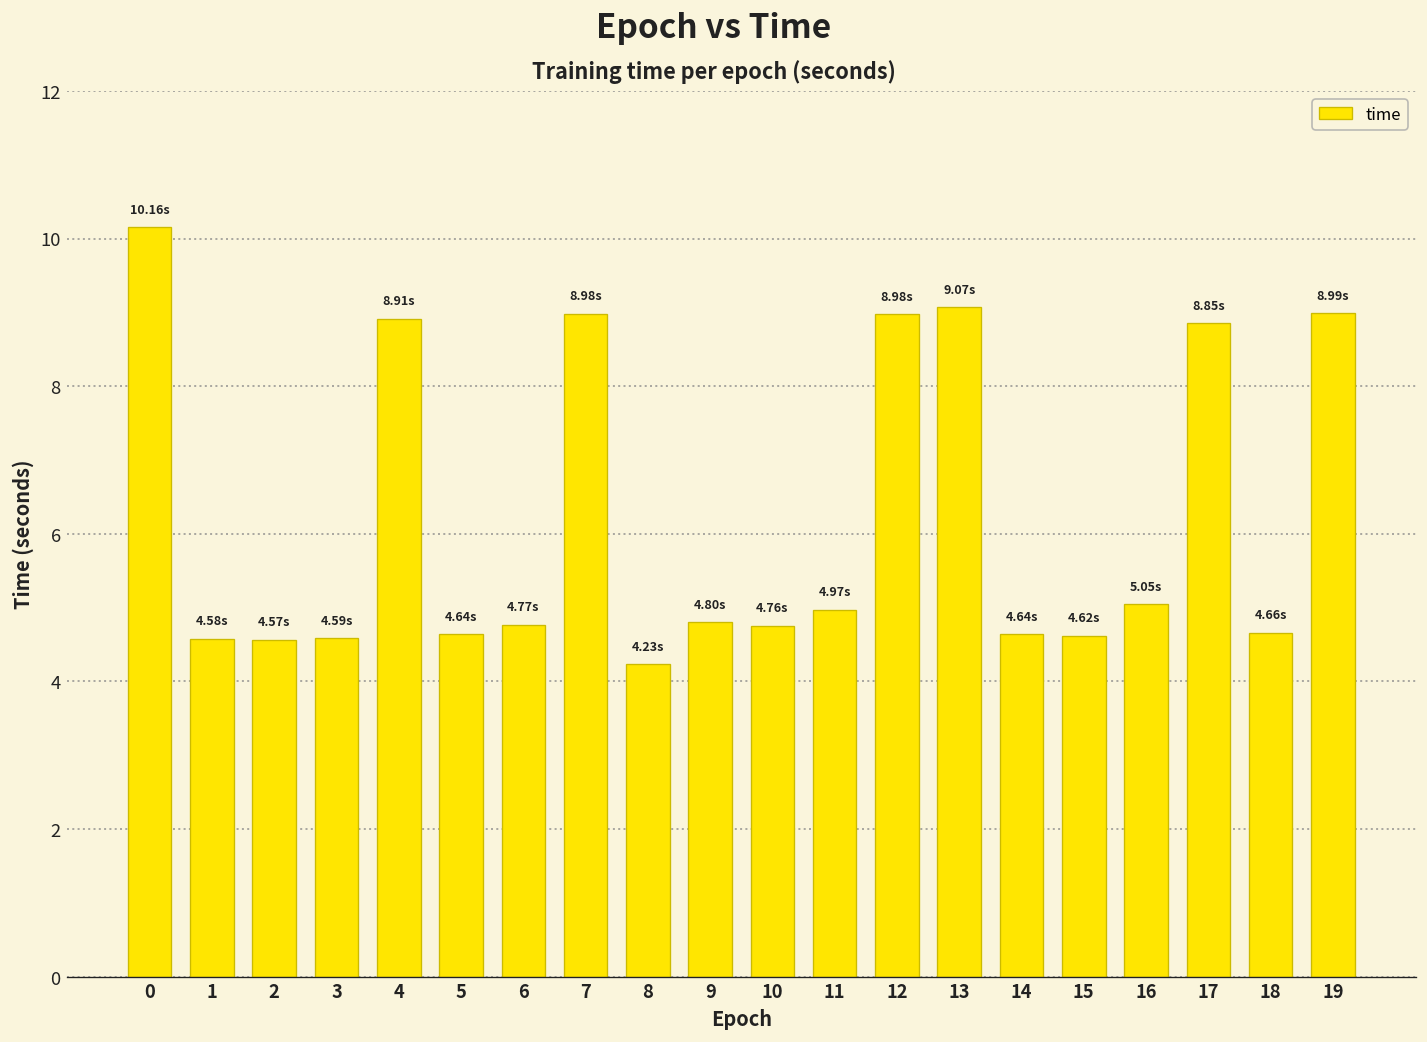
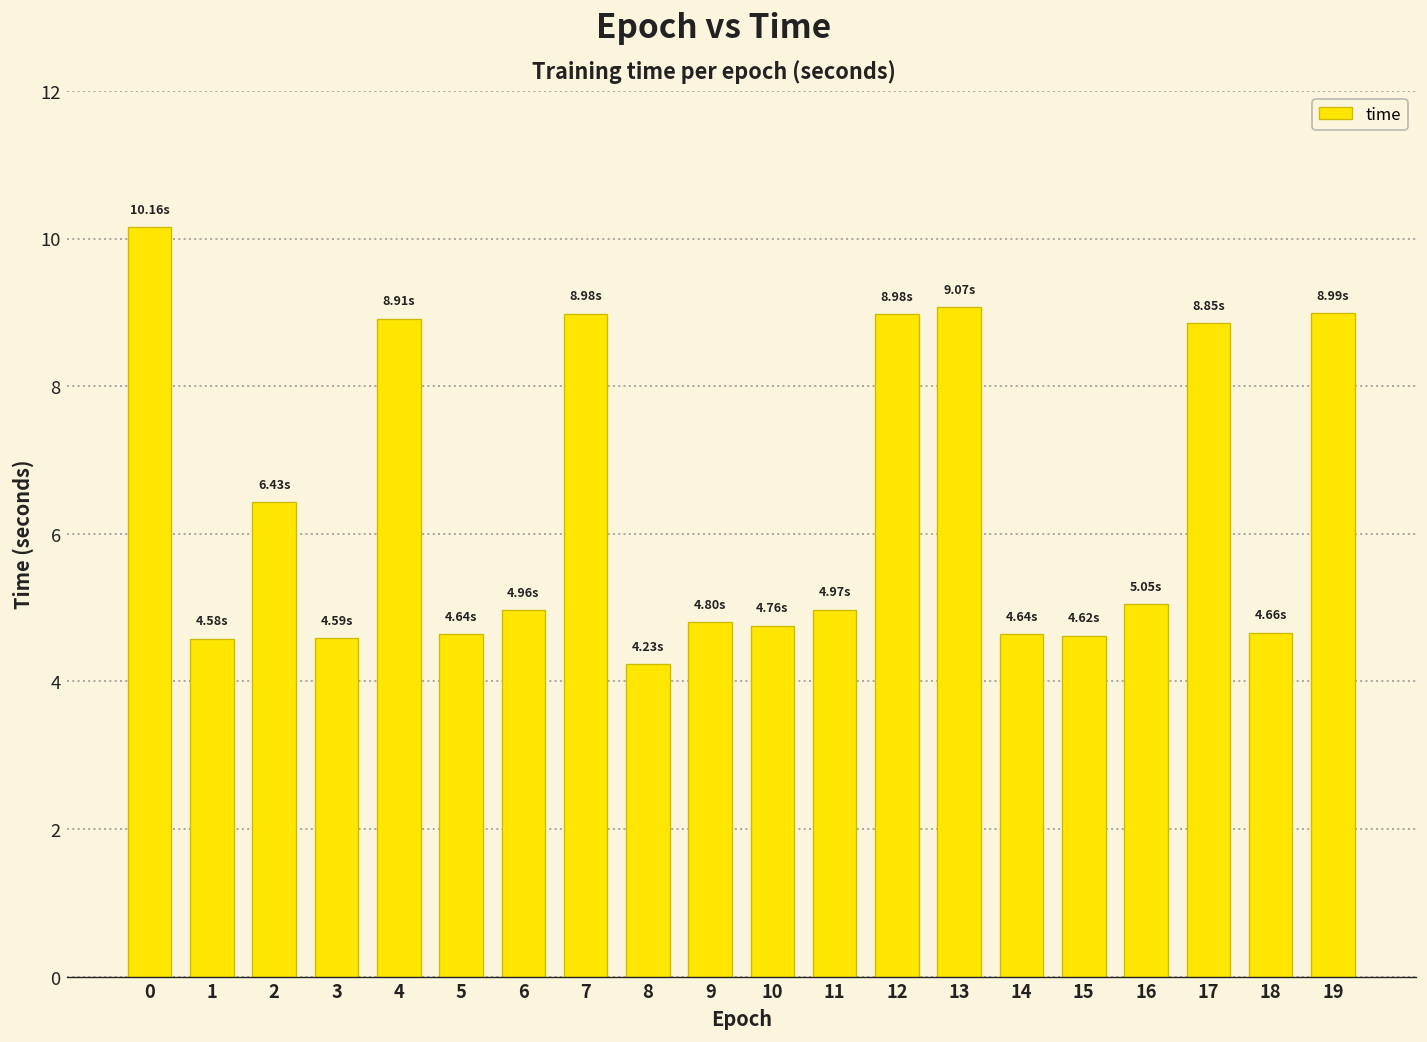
  {
    "0": "10.16s",
    "1": "4.58s",
-   "2": "4.57s",
+   "2": "6.43s",
    "3": "4.59s",
    "4": "8.91s",
    "5": "4.64s",
-   "6": "4.77s",
+   "6": "4.96s",
    "7": "8.98s",
    "8": "4.23s",
    "9": "4.80s",
    "10": "4.76s",
    "11": "4.97s",
    "12": "8.98s",
    "13": "9.07s",
    "14": "4.64s",
    "15": "4.62s",
    "16": "5.05s",
    "17": "8.85s",
    "18": "4.66s",
    "19": "8.99s"
  }
